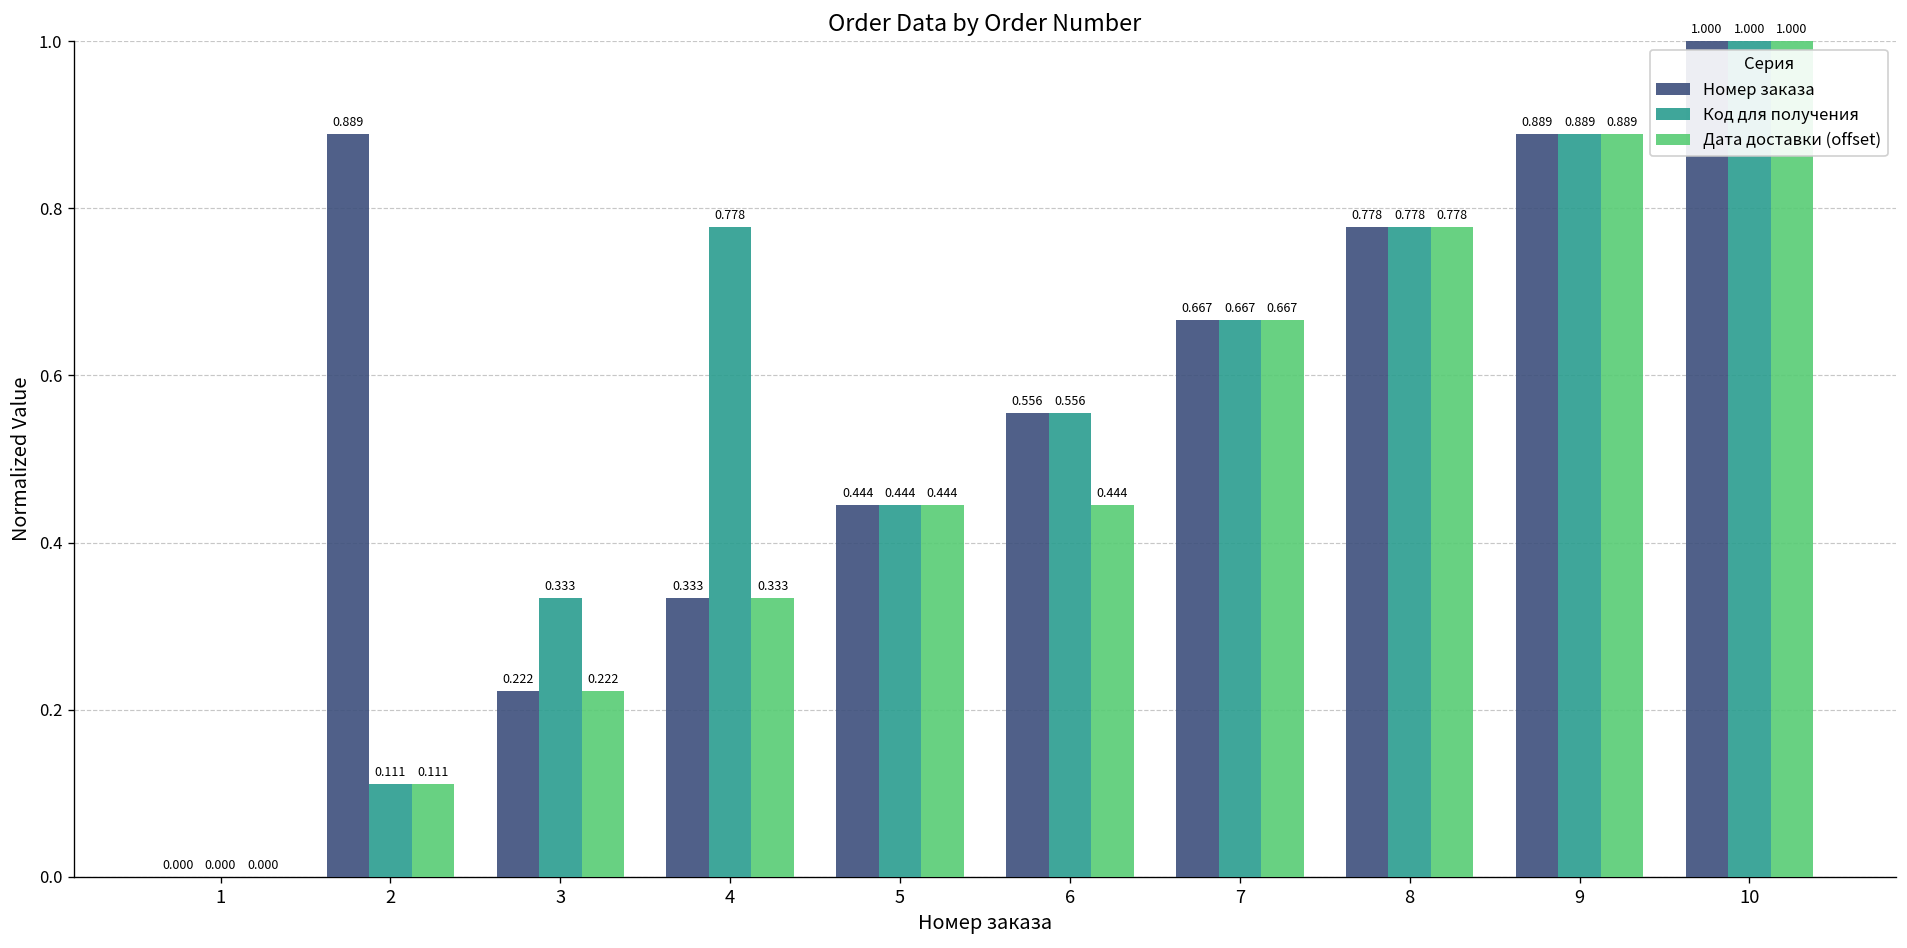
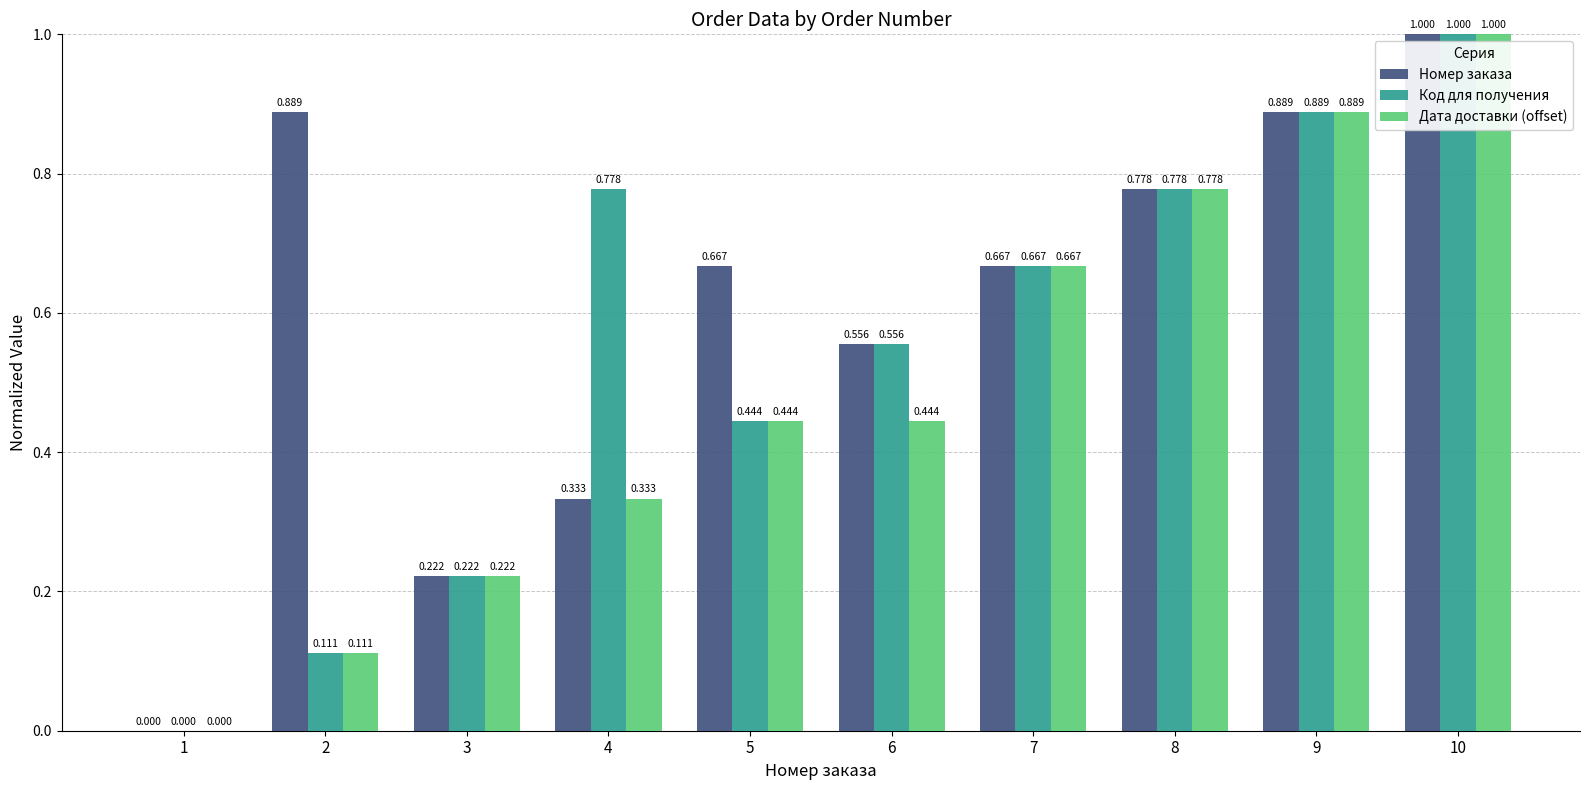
  {
    "Номер заказа": {
      "1": 0.000,
      "2": 0.889,
      "3": 0.222,
      "4": 0.333,
-     "5": 0.444,
+     "5": 0.667,
      "6": 0.556,
      "7": 0.667,
      "8": 0.778,
      "9": 0.889,
      "10": 1.000
    },
    "Код для получения": {
      "1": 0.000,
      "2": 0.111,
-     "3": 0.333,
+     "3": 0.222,
      "4": 0.778,
      "5": 0.444,
      "6": 0.556,
      "7": 0.667,
      "8": 0.778,
      "9": 0.889,
      "10": 1.000
    },
    "Дата доставки (offset)": {
      "1": 0.000,
      "2": 0.111,
      "3": 0.222,
      "4": 0.333,
      "5": 0.444,
      "6": 0.444,
      "7": 0.667,
      "8": 0.778,
      "9": 0.889,
      "10": 1.000
    }
  }
